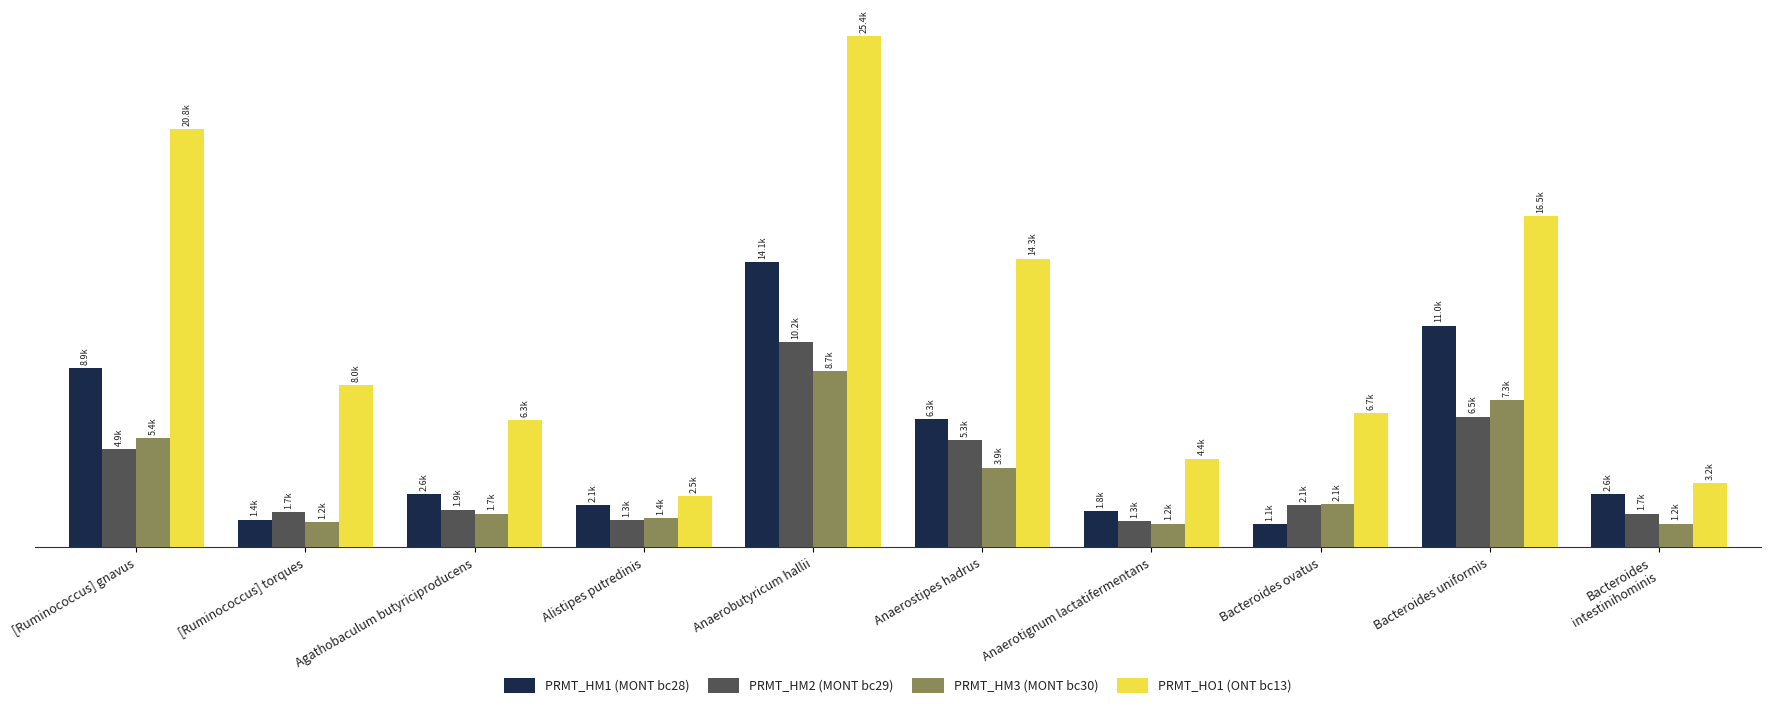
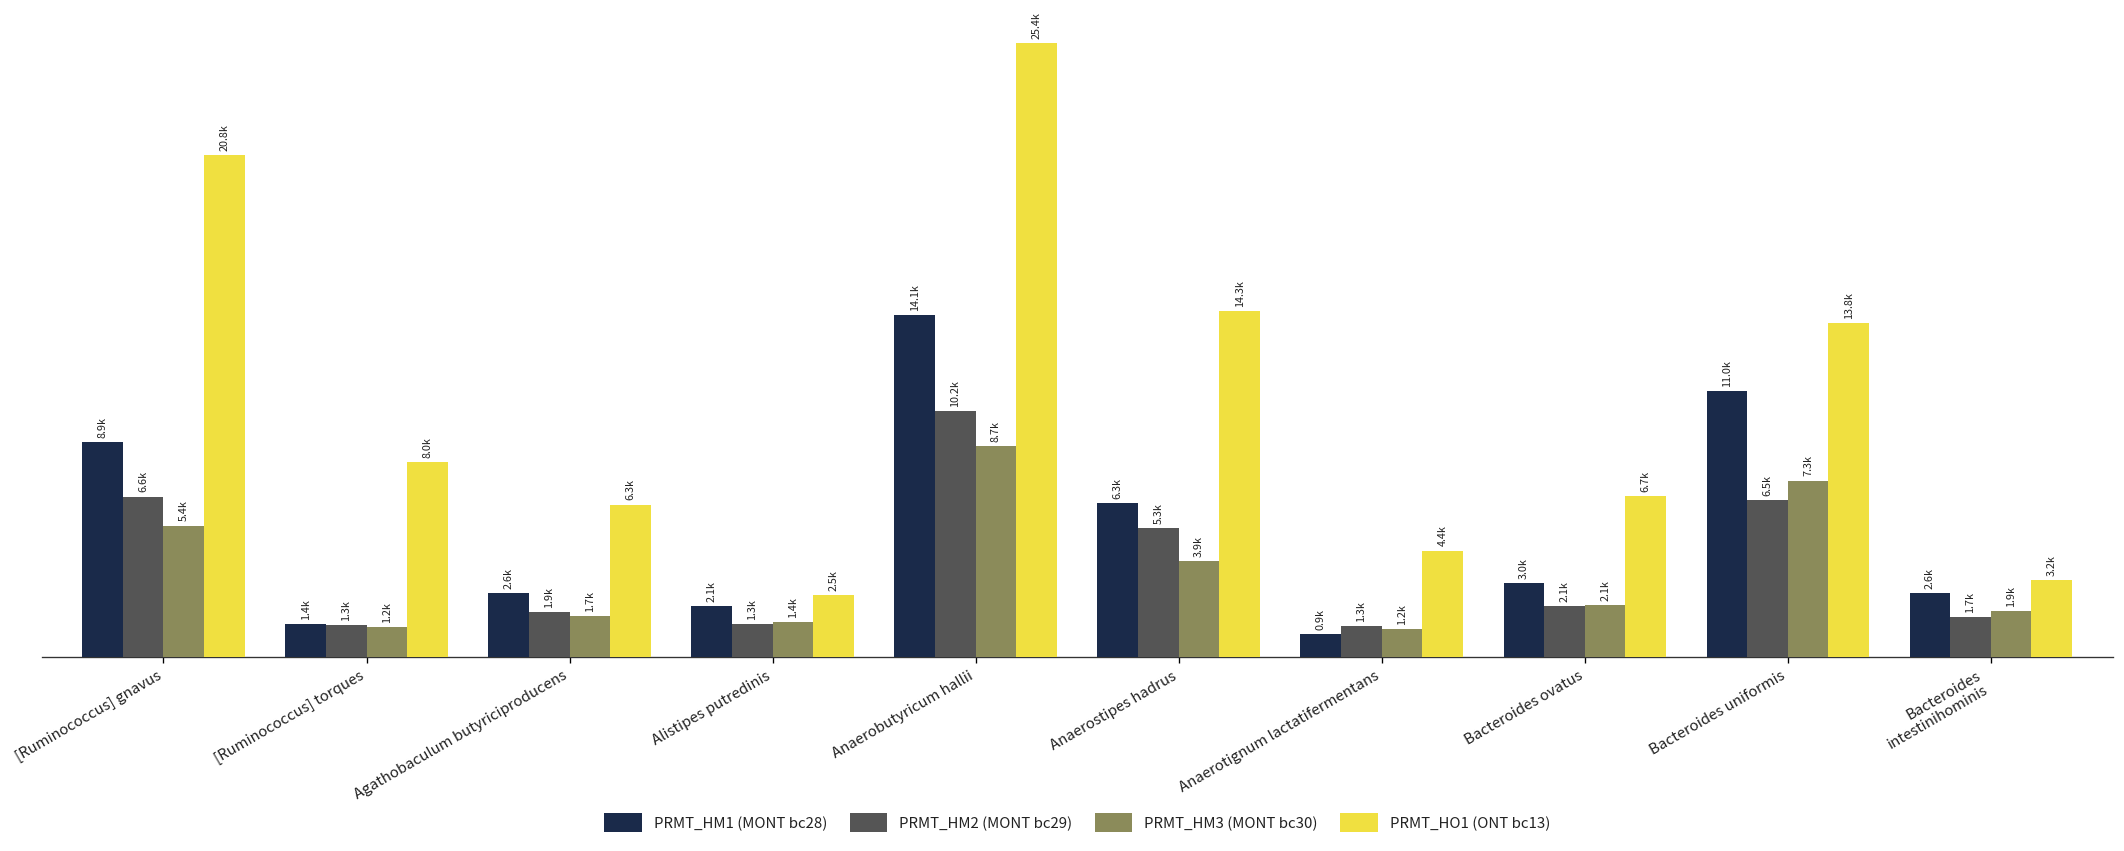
  {
    "PRMT_HM1 (MONT bc28)": {
      "[Ruminococcus] gnavus": "8.9k",
      "[Ruminococcus] torques": "1.4k",
      "Agathobaculum butyriciproducens": "2.6k",
      "Alistipes putredinis": "2.1k",
      "Anaerobutyricum hallii": "14.1k",
      "Anaerostipes hadrus": "6.3k",
-     "Anaerotignum lactatifermentans": "1.8k",
-     "Bacteroides ovatus": "1.1k",
+     "Anaerotignum lactatifermentans": "0.9k",
+     "Bacteroides ovatus": "3.0k",
      "Bacteroides uniformis": "11.0k",
      "Bacteroides intestinihominis": "2.6k"
    },
    "PRMT_HM2 (MONT bc29)": {
-     "[Ruminococcus] gnavus": "4.9k",
-     "[Ruminococcus] torques": "1.7k",
+     "[Ruminococcus] gnavus": "6.6k",
+     "[Ruminococcus] torques": "1.3k",
      "Agathobaculum butyriciproducens": "1.9k",
      "Alistipes putredinis": "1.3k",
      "Anaerobutyricum hallii": "10.2k",
      "Anaerostipes hadrus": "5.3k",
      "Anaerotignum lactatifermentans": "1.3k",
      "Bacteroides ovatus": "2.1k",
      "Bacteroides uniformis": "6.5k",
      "Bacteroides intestinihominis": "1.7k"
    },
    "PRMT_HM3 (MONT bc30)": {
      "[Ruminococcus] gnavus": "5.4k",
      "[Ruminococcus] torques": "1.2k",
      "Agathobaculum butyriciproducens": "1.7k",
      "Alistipes putredinis": "1.4k",
      "Anaerobutyricum hallii": "8.7k",
      "Anaerostipes hadrus": "3.9k",
      "Anaerotignum lactatifermentans": "1.2k",
      "Bacteroides ovatus": "2.1k",
      "Bacteroides uniformis": "7.3k",
-     "Bacteroides intestinihominis": "1.2k"
+     "Bacteroides intestinihominis": "1.9k"
    },
    "PRMT_HO1 (ONT bc13)": {
      "[Ruminococcus] gnavus": "20.8k",
      "[Ruminococcus] torques": "8.0k",
      "Agathobaculum butyriciproducens": "6.3k",
      "Alistipes putredinis": "2.5k",
      "Anaerobutyricum hallii": "25.4k",
      "Anaerostipes hadrus": "14.3k",
      "Anaerotignum lactatifermentans": "4.4k",
      "Bacteroides ovatus": "6.7k",
-     "Bacteroides uniformis": "16.5k",
+     "Bacteroides uniformis": "13.8k",
      "Bacteroides intestinihominis": "3.2k"
    }
  }
